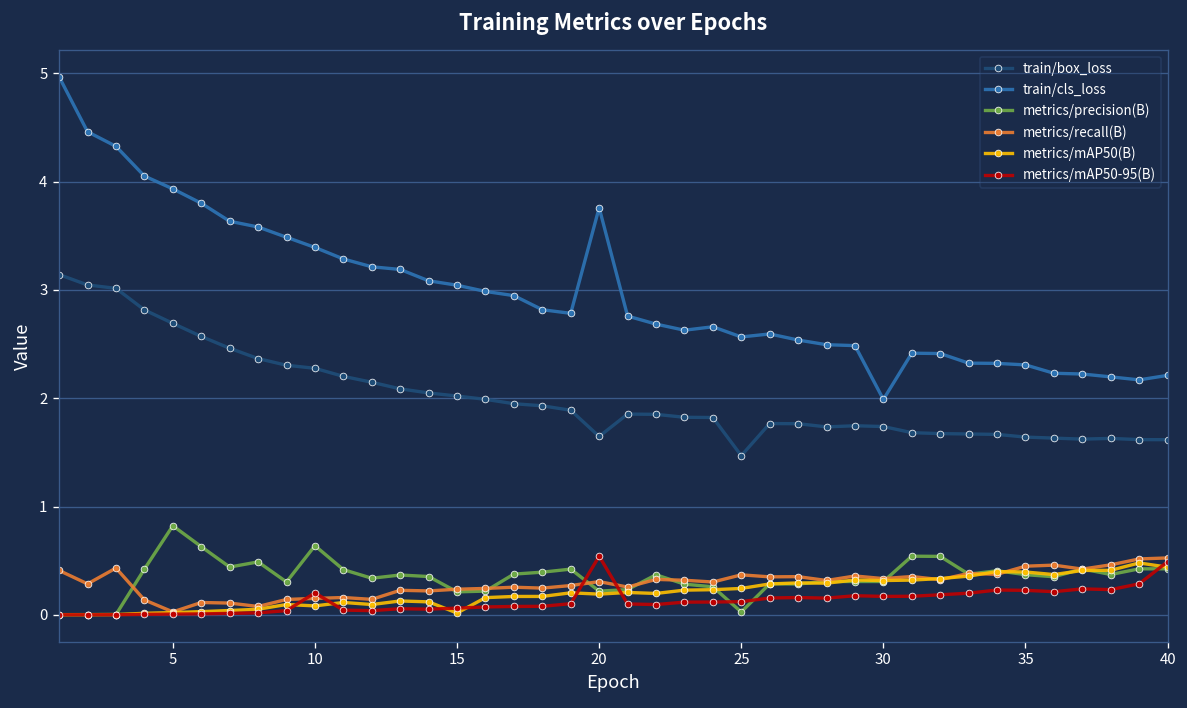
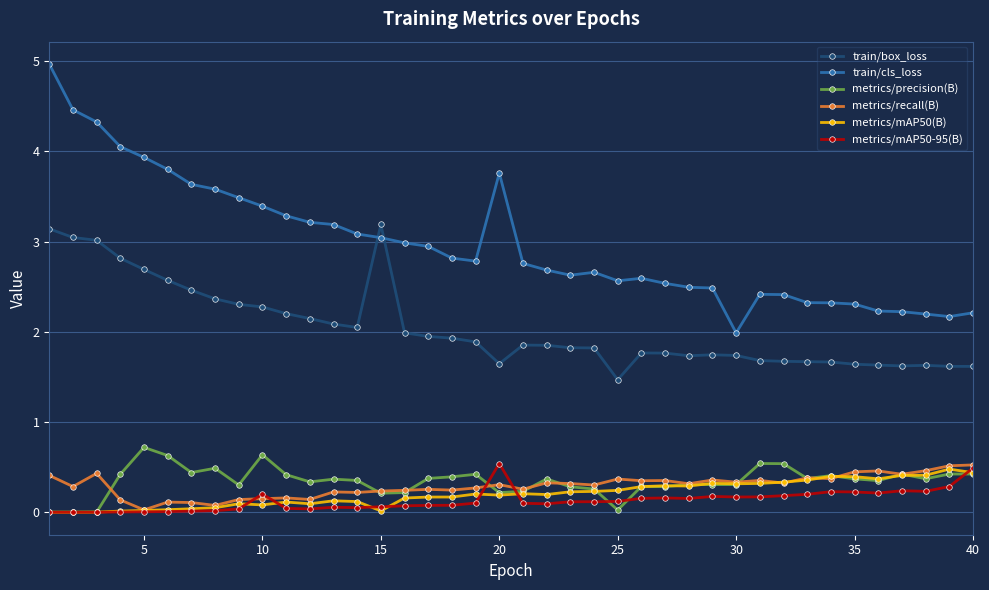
  {
    "train/box_loss": {
      "5": 2.7,
      "10": 2.3,
-     "15": 2.0,
+     "15": 3.2,
      "20": 1.6,
      "25": 1.5,
      "30": 1.7,
      "35": 1.6,
      "40": 1.6
    },
    "train/cls_loss": {
      "5": 3.9,
      "10": 3.4,
      "15": 3.0,
      "20": 3.8,
      "25": 2.6,
      "30": 2.0,
      "35": 2.3,
      "40": 2.2
    },
    "metrics/precision(B)": {
-     "5": 0.8,
+     "5": 0.7,
      "10": 0.6,
      "25": 0.0
    },
    "metrics/recall(B)": {
      "10": 0.2,
      "20": 0.3,
      "25": 0.4,
      "35": 0.4,
      "40": 0.5
    },
    "metrics/mAP50(B)": {
      "10": 0.1,
      "15": 0.0,
      "25": 0.2
    },
    "metrics/mAP50-95(B)": {
      "10": 0.2,
      "15": 0.1,
      "20": 0.5,
      "25": 0.1,
      "30": 0.2,
      "35": 0.2,
      "40": 0.5
    }
  }
